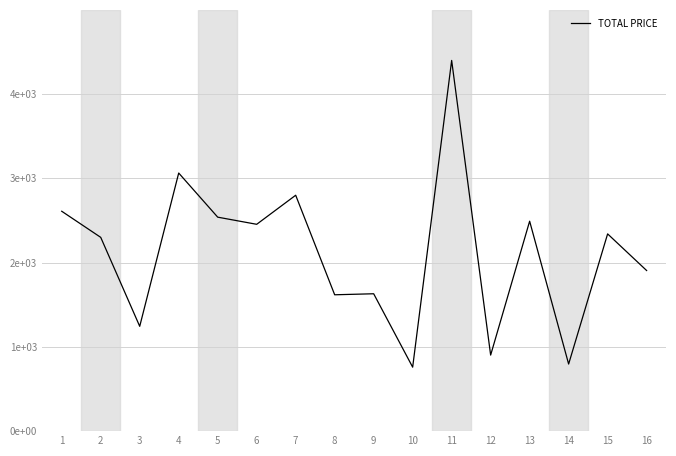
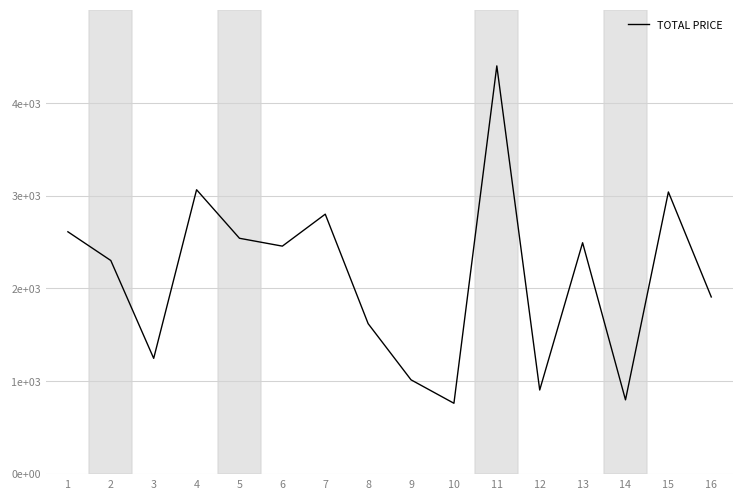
  {
    "1": 2600,
    "2": 2300,
    "3": 1200,
    "4": 3100,
    "5": 2500,
    "6": 2500,
    "7": 2800,
    "8": 1600,
-   "9": 1600,
+   "9": 1000,
    "10": 800,
    "11": 4400,
    "12": 900,
    "13": 2500,
    "14": 800,
-   "15": 2300,
+   "15": 3000,
    "16": 1900
  }
